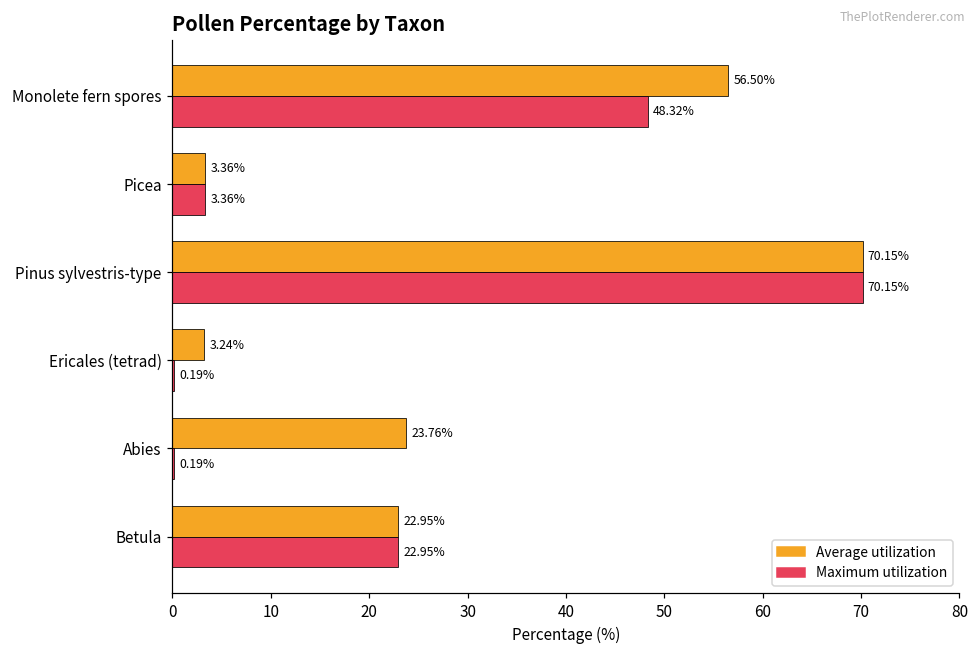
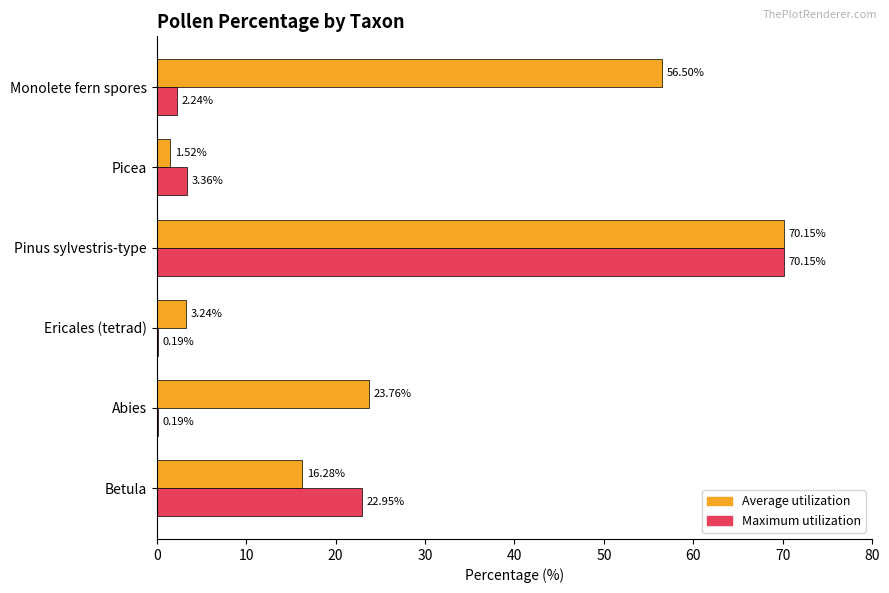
  {
    "Average utilization": {
      "Monolete fern spores": "56.50%",
-     "Picea": "3.36%",
+     "Picea": "1.52%",
      "Pinus sylvestris-type": "70.15%",
      "Ericales (tetrad)": "3.24%",
      "Abies": "23.76%",
-     "Betula": "22.95%"
+     "Betula": "16.28%"
    },
    "Maximum utilization": {
-     "Monolete fern spores": "48.32%",
+     "Monolete fern spores": "2.24%",
      "Picea": "3.36%",
      "Pinus sylvestris-type": "70.15%",
      "Ericales (tetrad)": "0.19%",
      "Abies": "0.19%",
      "Betula": "22.95%"
    }
  }
